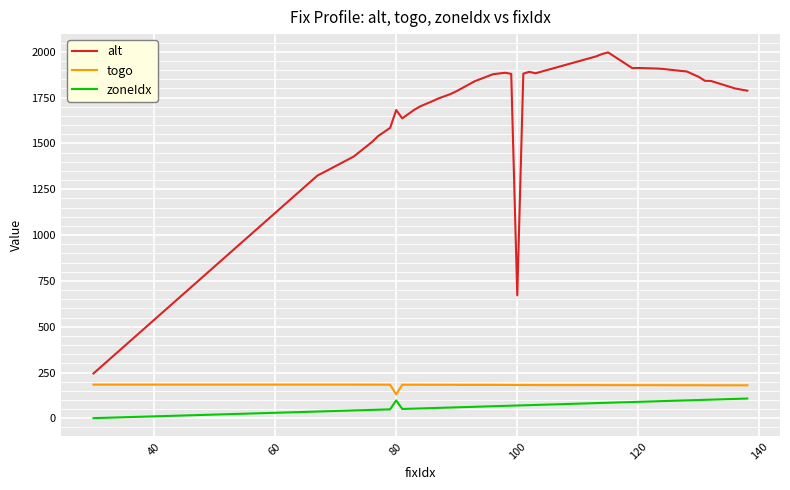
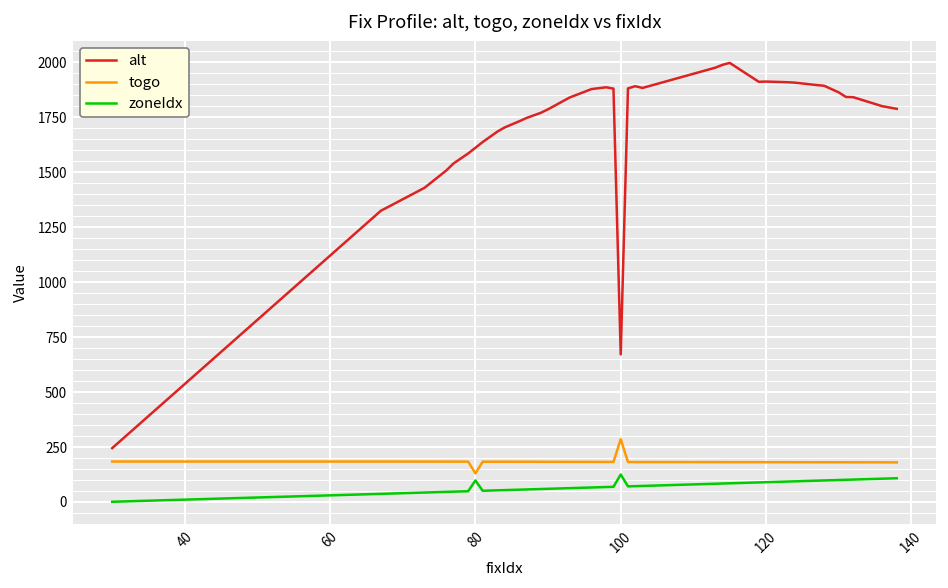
  {
    "alt": {
-     "80": 1680,
+     "80": 1610,
      "100": 670,
      "120": 1910
    },
    "togo": {
      "80": 130,
-     "100": 180,
+     "100": 290,
      "120": 180
    },
    "zoneIdx": {
      "80": 100,
-     "100": 70,
+     "100": 130,
      "120": 90
    }
  }
